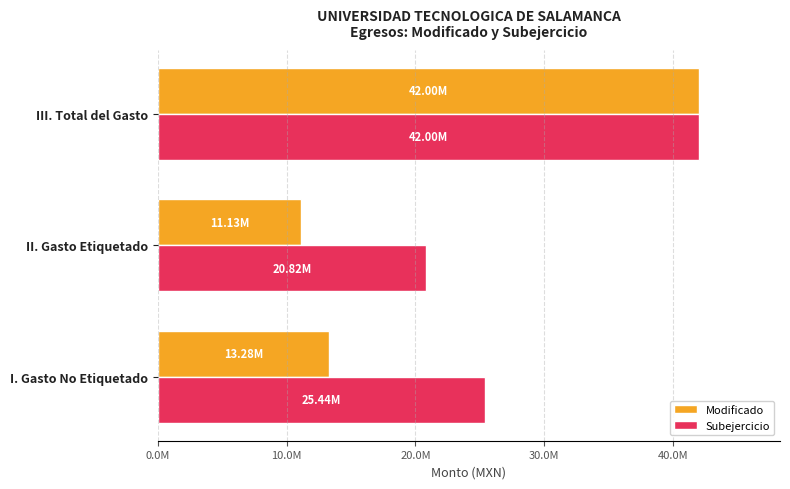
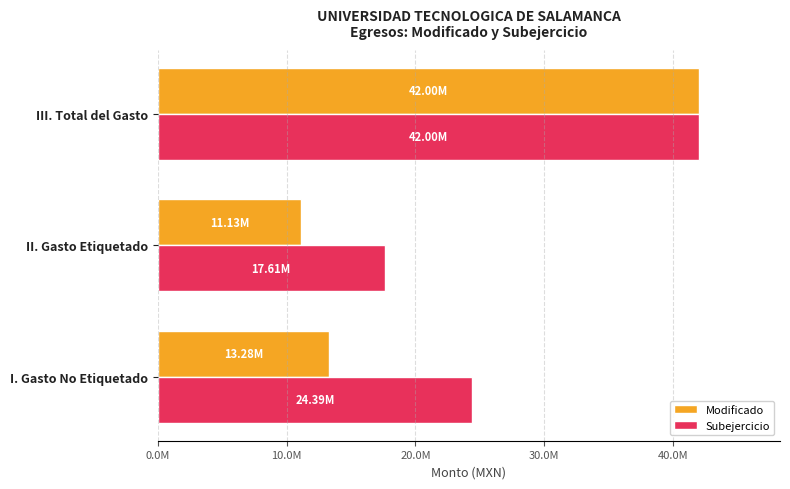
  {
    "Modificado": {
      "III. Total del Gasto": "42.00M",
      "II. Gasto Etiquetado": "11.13M",
      "I. Gasto No Etiquetado": "13.28M"
    },
    "Subejercicio": {
      "III. Total del Gasto": "42.00M",
-     "II. Gasto Etiquetado": "20.82M",
-     "I. Gasto No Etiquetado": "25.44M"
+     "II. Gasto Etiquetado": "17.61M",
+     "I. Gasto No Etiquetado": "24.39M"
    }
  }
